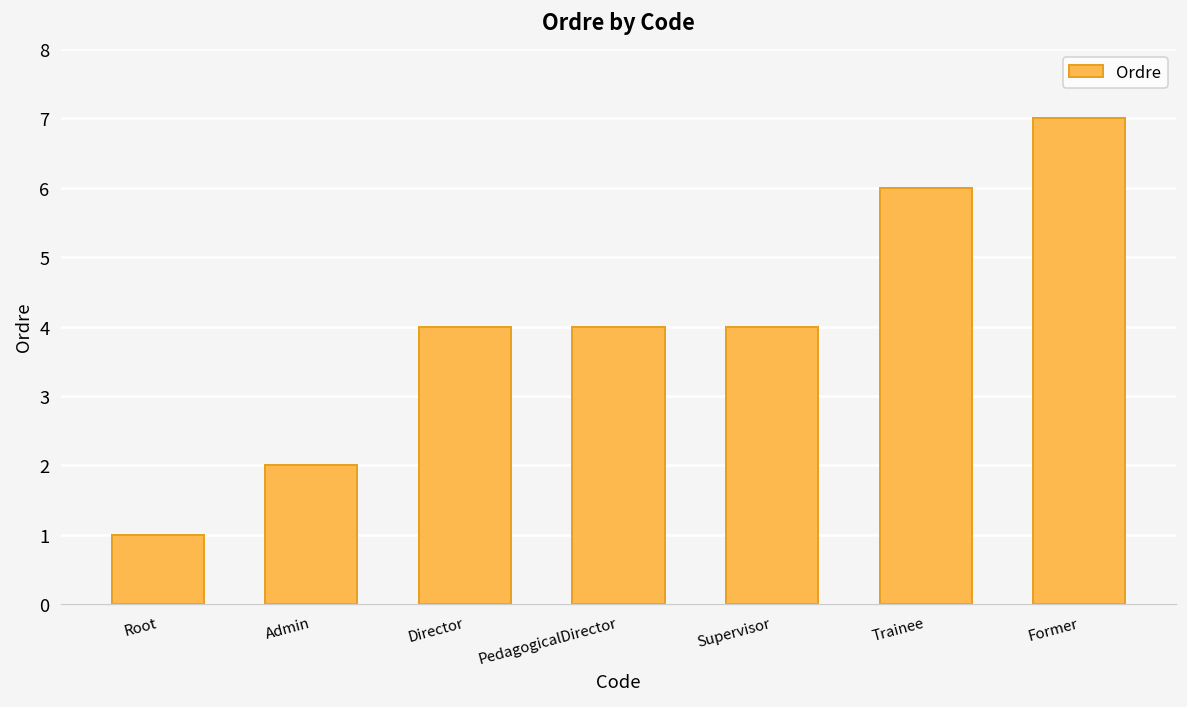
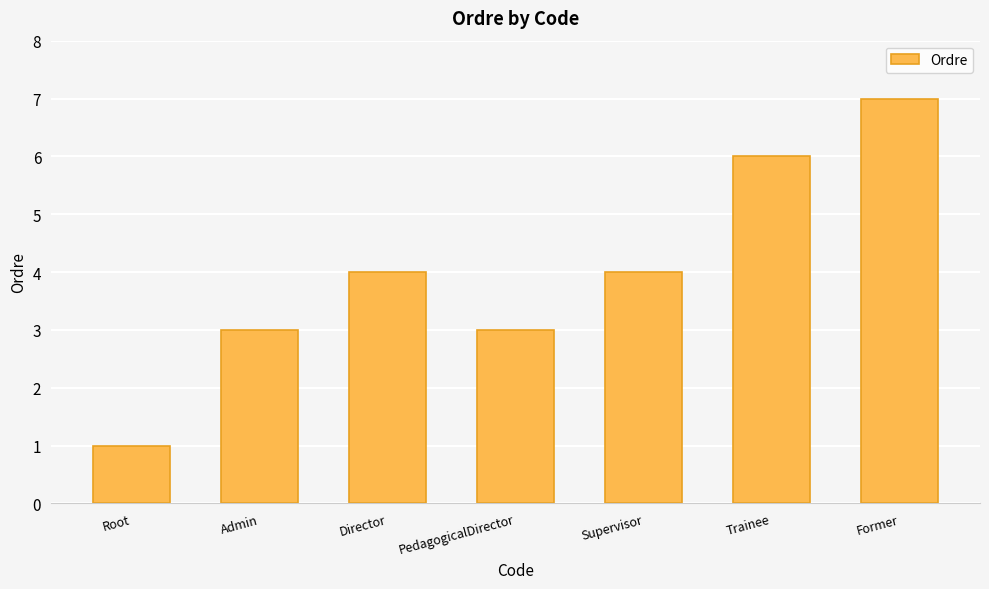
  {
    "Root": 1,
-   "Admin": 2,
+   "Admin": 3,
    "Director": 4,
-   "PedagogicalDirector": 4,
+   "PedagogicalDirector": 3,
    "Supervisor": 4,
    "Trainee": 6,
    "Former": 7
  }
